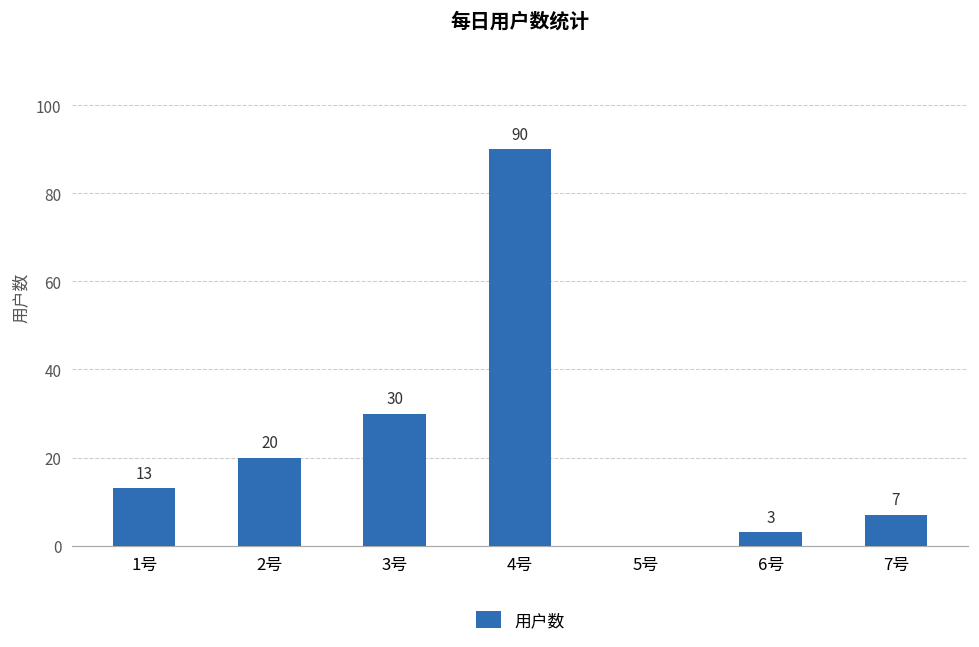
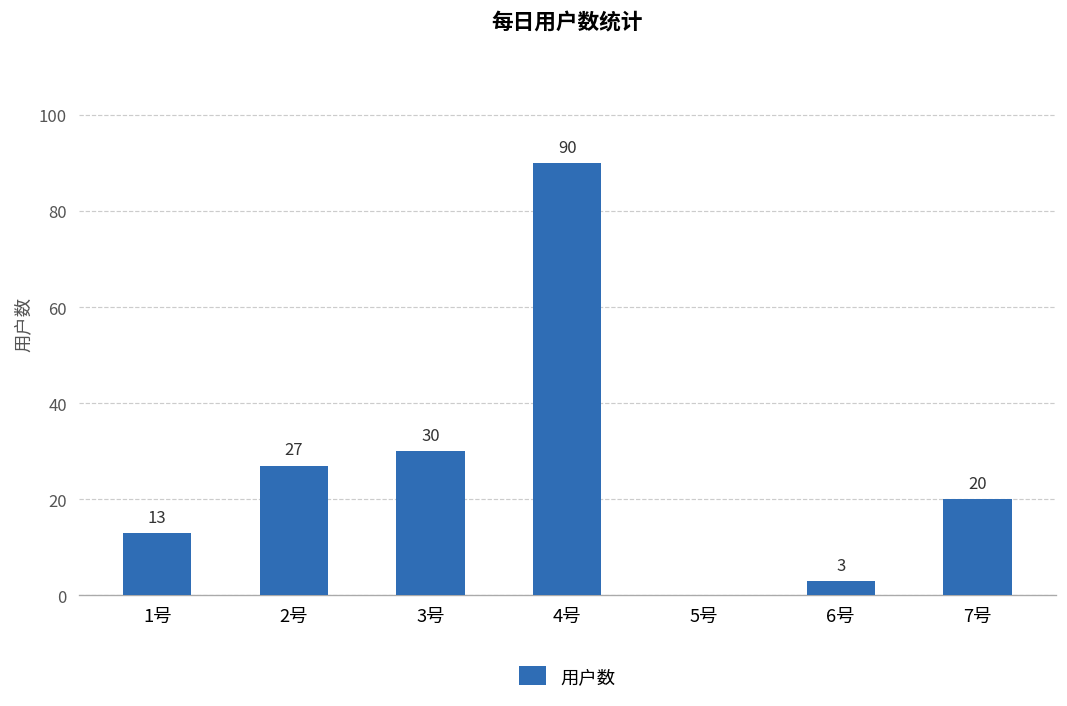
  {
    "1号": 13,
-   "2号": 20,
+   "2号": 27,
    "3号": 30,
    "4号": 90,
    "6号": 3,
-   "7号": 7
+   "7号": 20
  }
